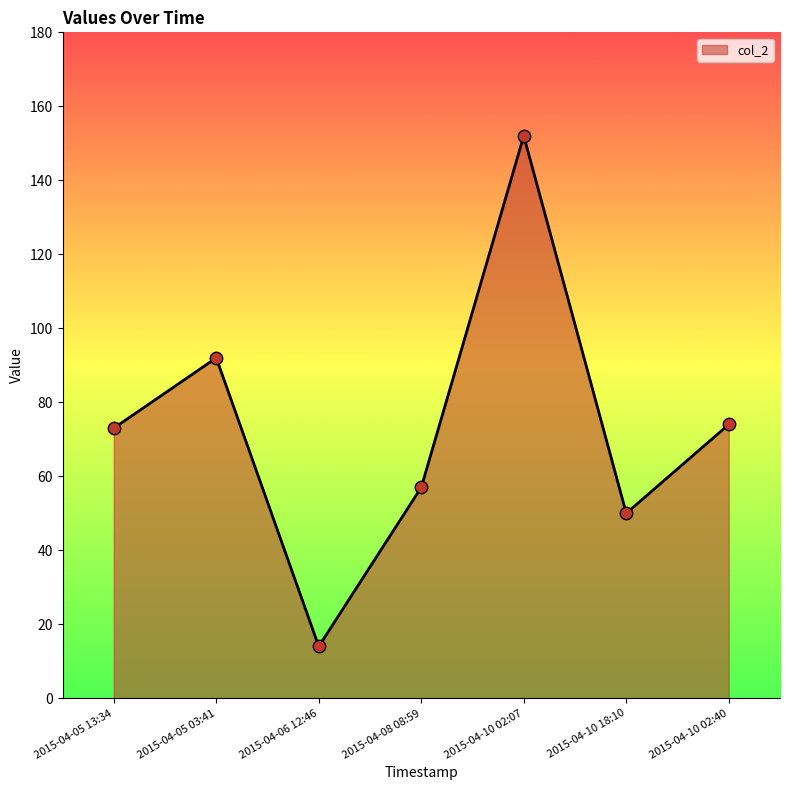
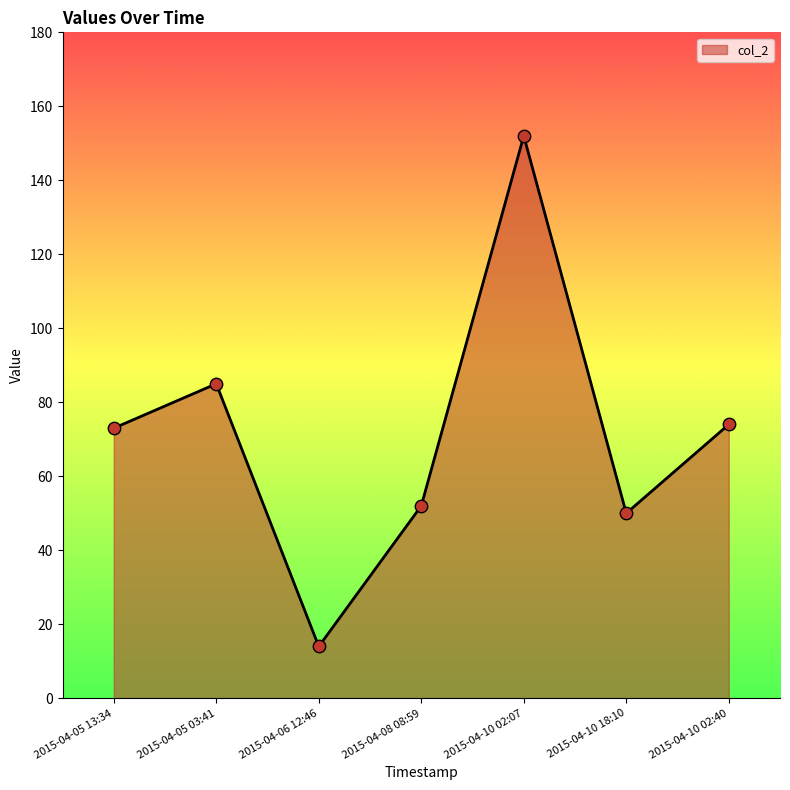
  {
    "2015-04-05 13:34": 73,
-   "2015-04-05 03:41": 92,
+   "2015-04-05 03:41": 85,
    "2015-04-06 12:46": 14,
-   "2015-04-08 08:59": 57,
+   "2015-04-08 08:59": 52,
    "2015-04-10 02:07": 152,
    "2015-04-10 18:10": 50,
    "2015-04-10 02:40": 74
  }
